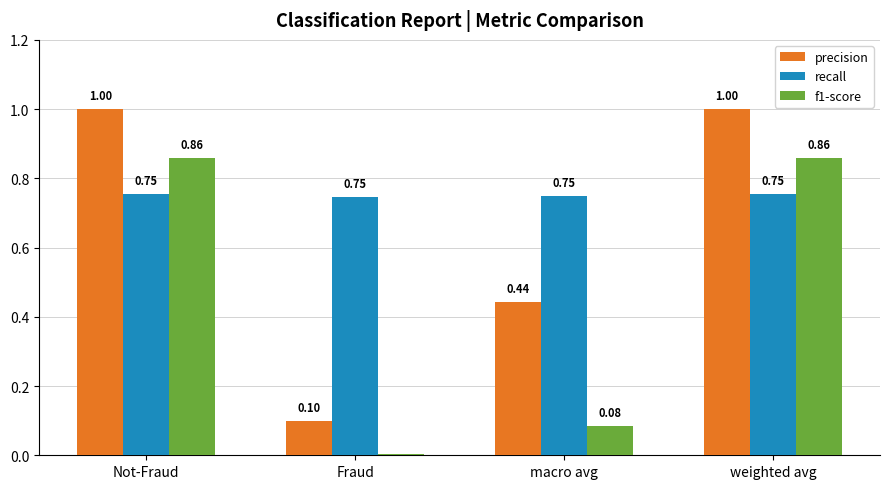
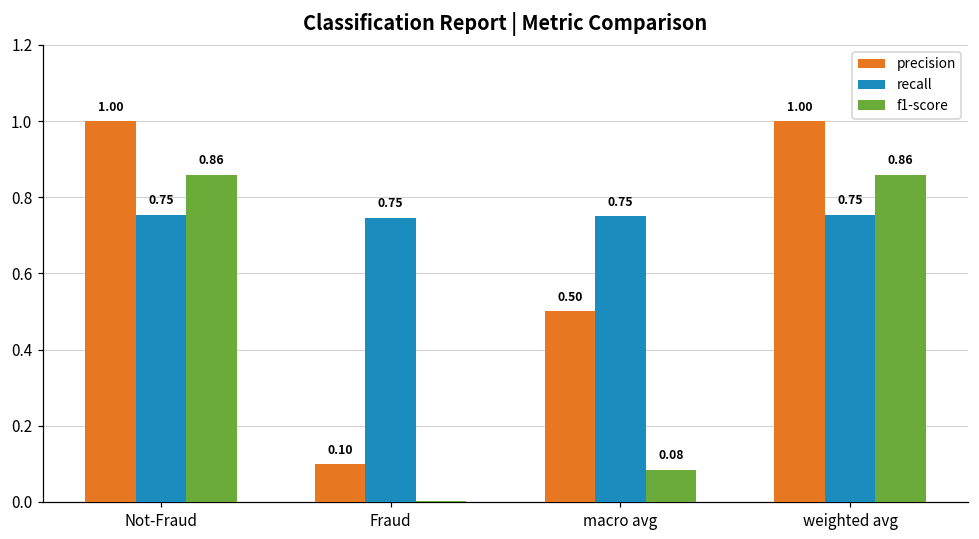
  {
    "precision": {
      "Not-Fraud": 1.00,
      "Fraud": 0.10,
-     "macro avg": 0.44,
+     "macro avg": 0.50,
      "weighted avg": 1.00
    },
    "recall": {
      "Not-Fraud": 0.75,
      "Fraud": 0.75,
      "macro avg": 0.75,
      "weighted avg": 0.75
    },
    "f1-score": {
      "Not-Fraud": 0.86,
      "macro avg": 0.08,
      "weighted avg": 0.86
    }
  }
